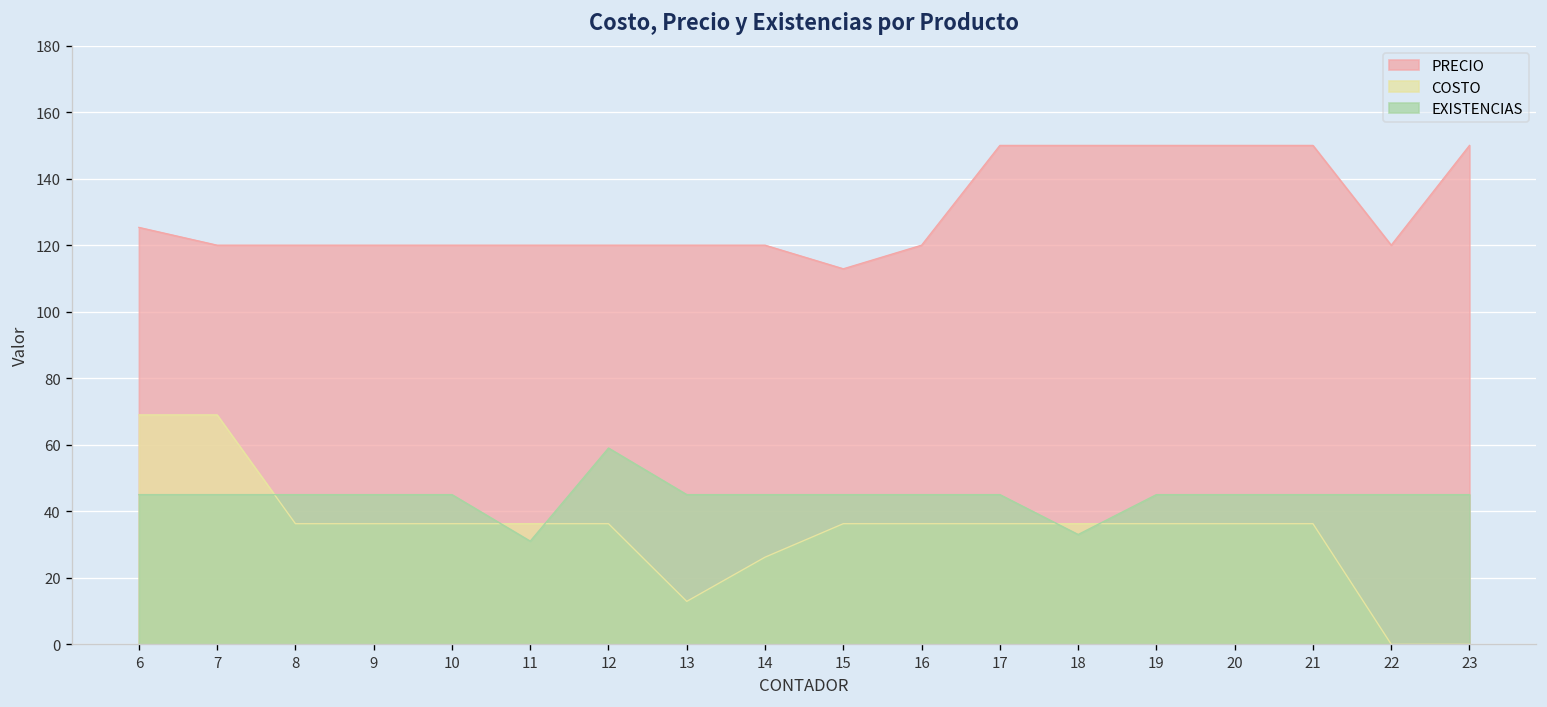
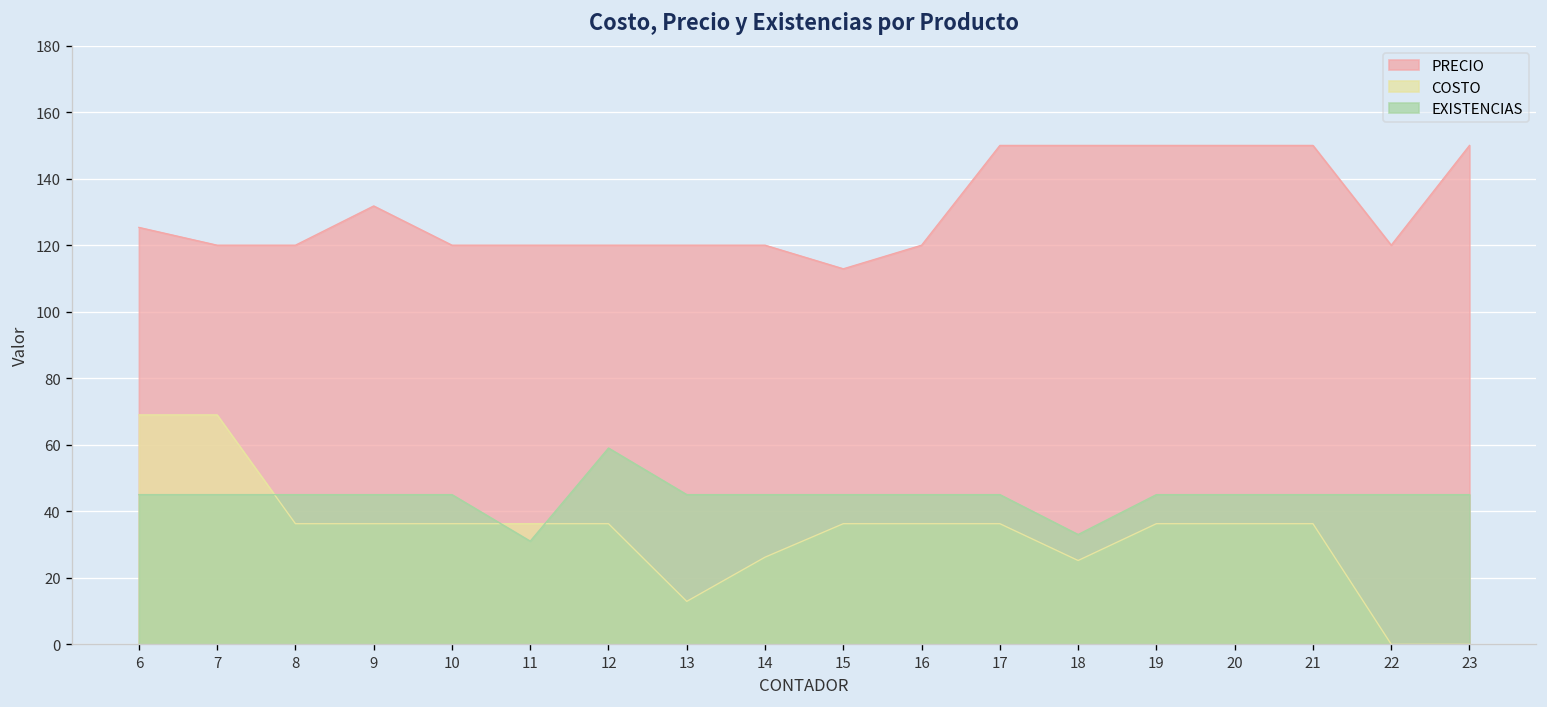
  {
    "PRECIO": {
      "6": 125,
      "7": 120,
      "8": 120,
-     "9": 120,
+     "9": 132,
      "10": 120,
      "11": 120,
      "12": 120,
      "13": 120,
      "14": 120,
      "15": 113,
      "16": 120,
      "17": 150,
      "18": 150,
      "19": 150,
      "20": 150,
      "21": 150,
      "22": 120,
      "23": 150
    },
    "COSTO": {
      "6": 69,
      "7": 69,
      "8": 36,
      "9": 36,
      "10": 36,
      "11": 36,
      "12": 36,
      "13": 13,
      "14": 26,
      "15": 36,
      "16": 36,
      "17": 36,
-     "18": 36,
+     "18": 25,
      "19": 36,
      "20": 36,
      "21": 36,
      "22": 0,
      "23": 0
    },
    "EXISTENCIAS": {
      "6": 45,
      "7": 45,
      "8": 45,
      "9": 45,
      "10": 45,
      "11": 31,
      "12": 59,
      "13": 45,
      "14": 45,
      "15": 45,
      "16": 45,
      "17": 45,
      "18": 33,
      "19": 45,
      "20": 45,
      "21": 45,
      "22": 45,
      "23": 45
    }
  }
